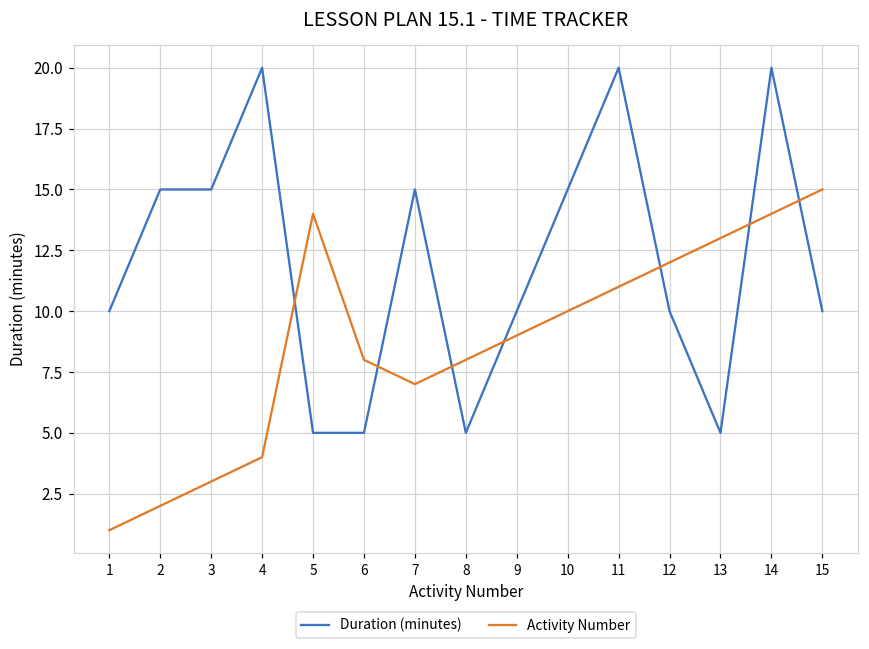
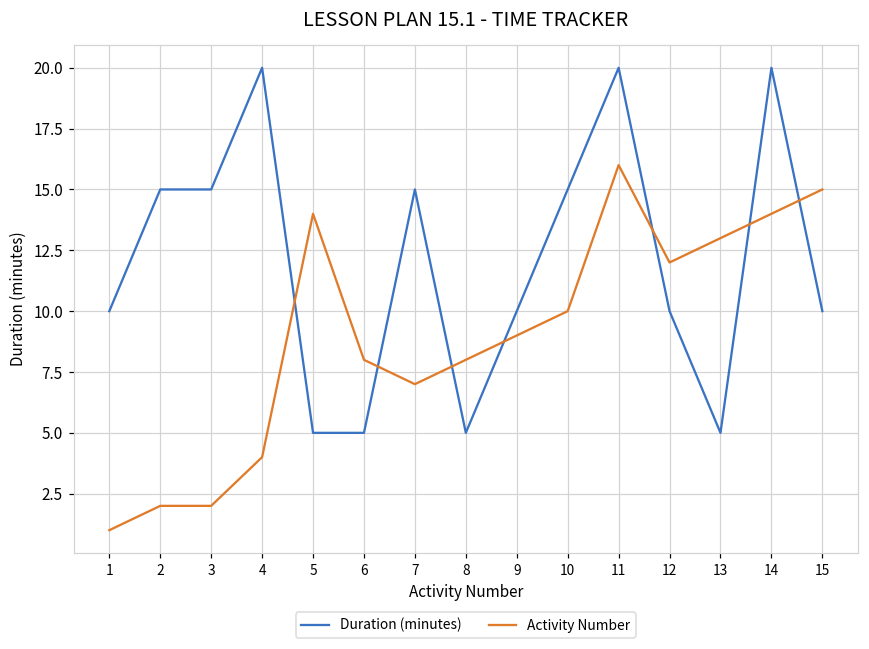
  {
    "Duration (minutes)": {
      "1": 10,
      "2": 15,
      "3": 15,
      "4": 20,
      "5": 5,
      "6": 5,
      "7": 15,
      "8": 5,
      "9": 10,
      "10": 15,
      "11": 20,
      "12": 10,
      "13": 5,
      "14": 20,
      "15": 10
    },
    "Activity Number": {
      "1": 1,
      "2": 2,
-     "3": 3,
+     "3": 2,
      "4": 4,
      "5": 14,
      "6": 8,
      "7": 7,
      "8": 8,
      "9": 9,
      "10": 10,
-     "11": 11,
+     "11": 16,
      "12": 12,
      "13": 13,
      "14": 14,
      "15": 15
    }
  }
